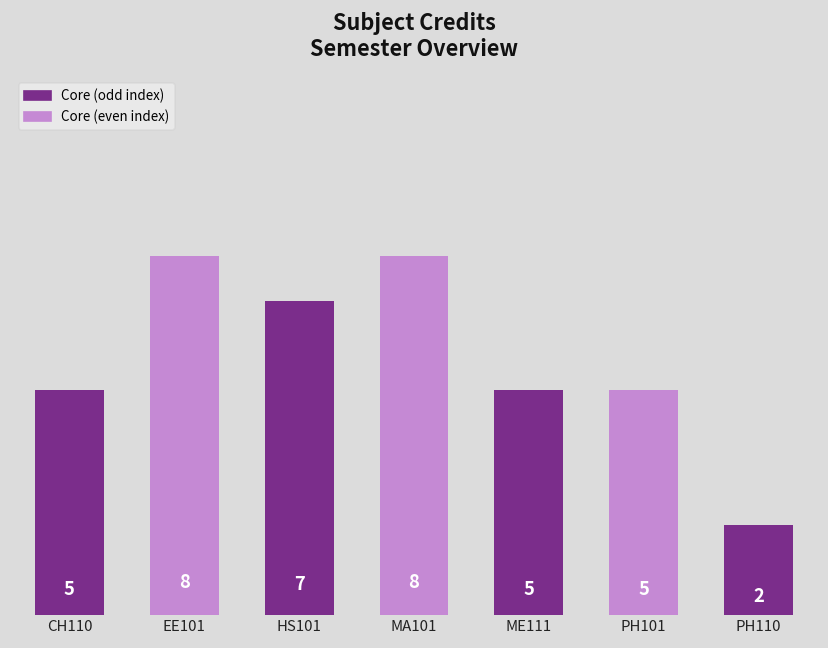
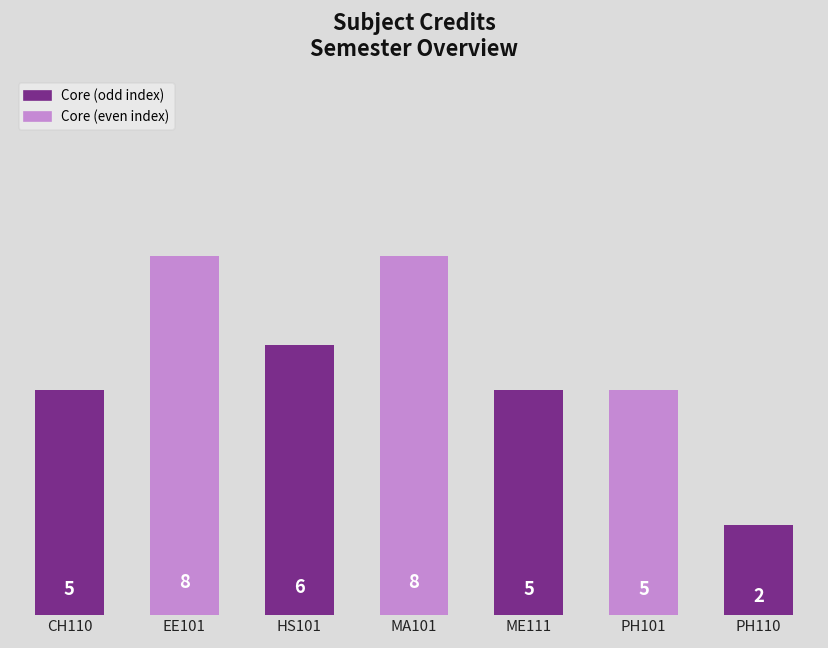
  {
    "CH110": 5,
    "EE101": 8,
-   "HS101": 7,
+   "HS101": 6,
    "MA101": 8,
    "ME111": 5,
    "PH101": 5,
    "PH110": 2
  }
